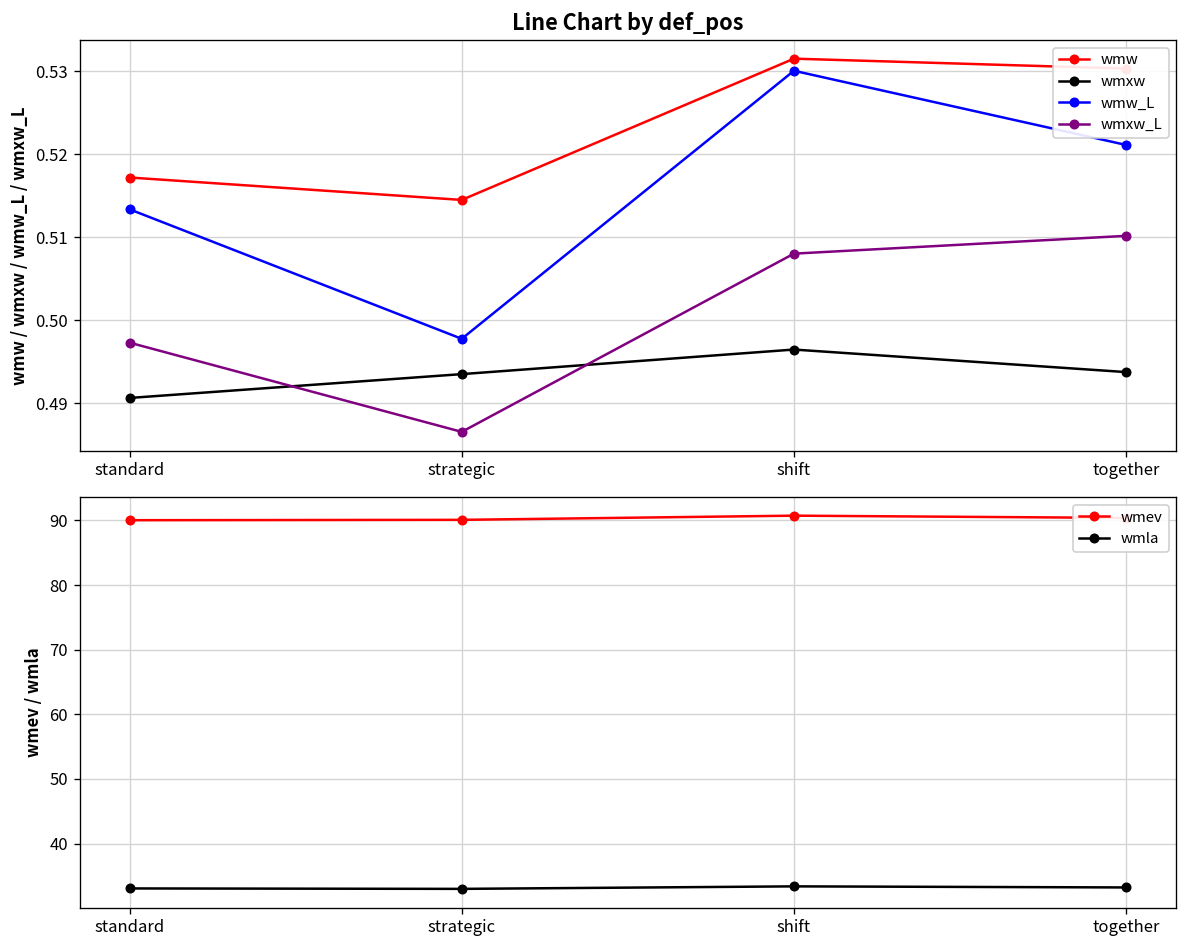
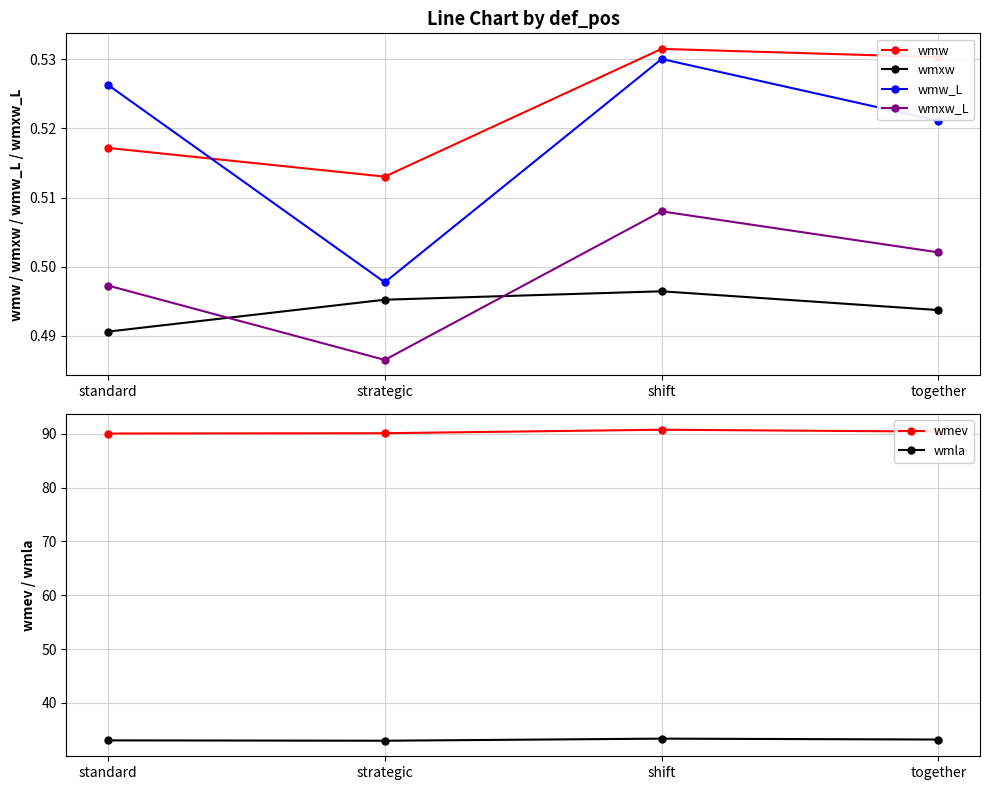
  {
    "Line Chart by def_pos": {
      "wmw": {
        "standard": 0.517,
-       "strategic": 0.514,
+       "strategic": 0.513,
        "shift": 0.532
      },
      "wmxw": {
        "standard": 0.491,
-       "strategic": 0.493,
+       "strategic": 0.495,
        "shift": 0.496,
        "together": 0.494
      },
      "wmw_L": {
-       "standard": 0.513,
+       "standard": 0.526,
        "strategic": 0.498,
        "shift": 0.530,
        "together": 0.521
      },
      "wmxw_L": {
        "standard": 0.497,
        "strategic": 0.487,
        "shift": 0.508,
-       "together": 0.510
+       "together": 0.502
      }
    }
  }
